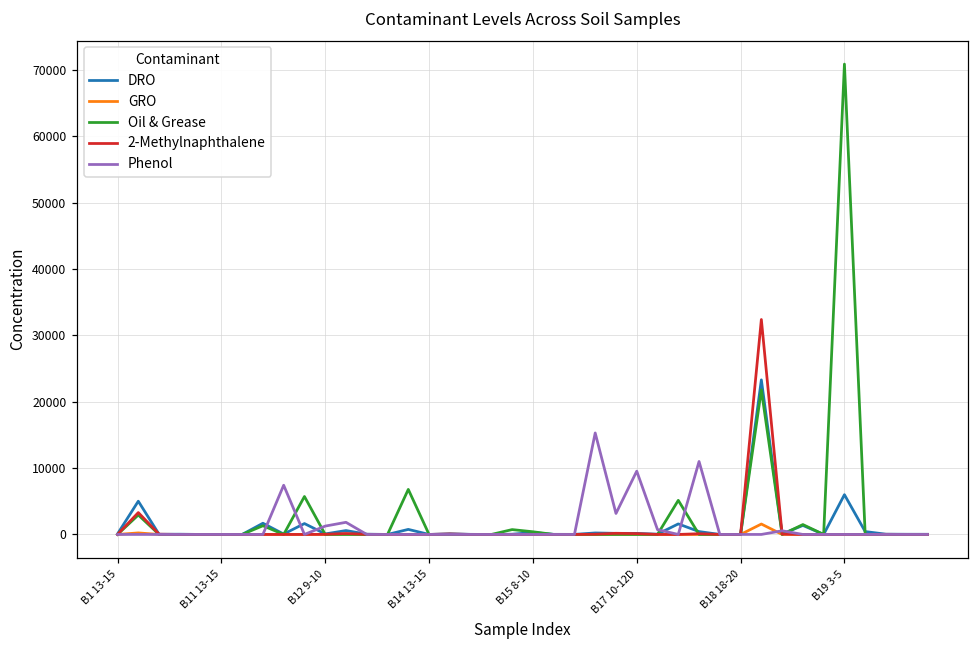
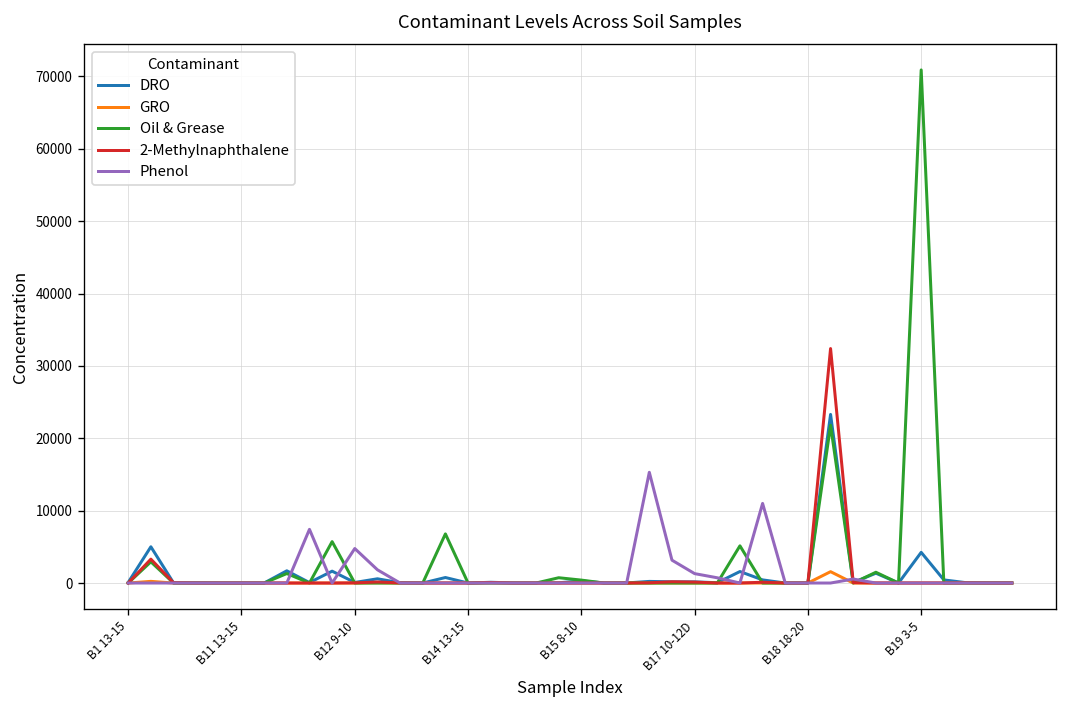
  {
    "DRO": {
-     "B19 3-5": 6000
+     "B19 3-5": 4000
    },
    "Oil & Grease": {
      "B19 3-5": 71000
    },
    "Phenol": {
-     "B12 9-10": 1000,
-     "B17 10-12D": 10000
+     "B12 9-10": 5000,
+     "B17 10-12D": 1000
    }
  }
